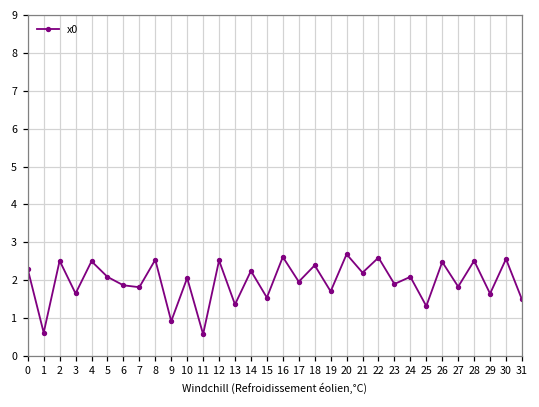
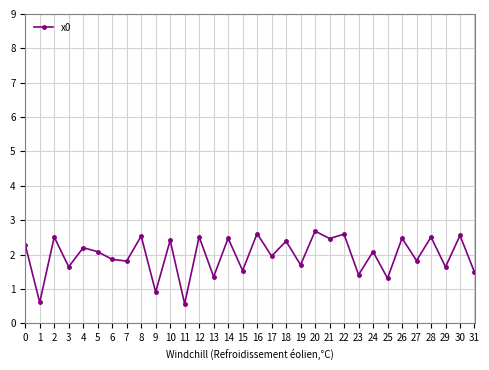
  {
    "0": 2.3,
    "1": 0.6,
    "2": 2.5,
    "3": 1.6,
-   "4": 2.5,
+   "4": 2.2,
    "5": 2.1,
    "6": 1.9,
    "7": 1.8,
    "8": 2.5,
    "9": 0.9,
-   "10": 2.1,
+   "10": 2.4,
    "11": 0.6,
    "12": 2.5,
    "13": 1.4,
-   "14": 2.2,
+   "14": 2.5,
    "15": 1.5,
    "16": 2.6,
    "17": 2.0,
    "18": 2.4,
    "19": 1.7,
    "20": 2.7,
-   "21": 2.2,
+   "21": 2.5,
    "22": 2.6,
-   "23": 1.9,
+   "23": 1.4,
    "24": 2.1,
    "25": 1.3,
    "26": 2.5,
    "27": 1.8,
    "28": 2.5,
    "29": 1.6,
    "30": 2.6,
    "31": 1.5
  }
